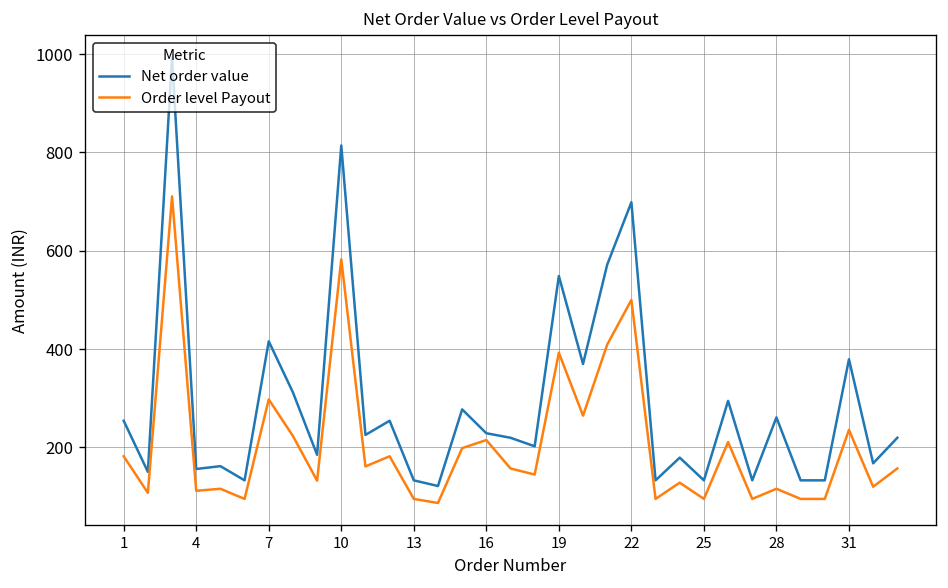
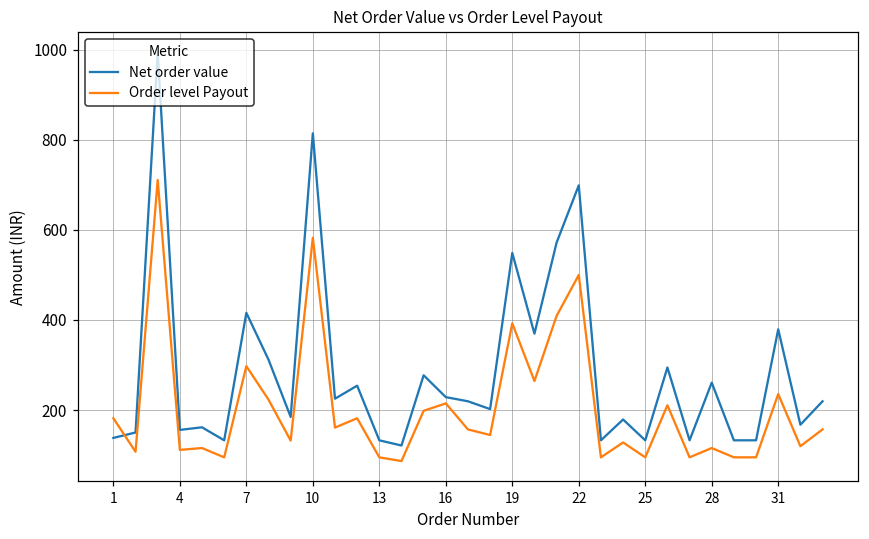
  {
    "Net order value": {
-     "1": 250,
+     "1": 140,
      "4": 160,
      "7": 420,
      "10": 810,
      "13": 130,
      "16": 230,
      "19": 550,
      "22": 700,
      "25": 130,
      "28": 260,
      "31": 380
    },
    "Order level Payout": {
      "1": 180,
      "4": 110,
      "7": 300,
      "10": 580,
      "13": 100,
      "16": 210,
      "19": 390,
      "22": 500,
      "25": 100,
      "28": 120,
      "31": 240
    }
  }
